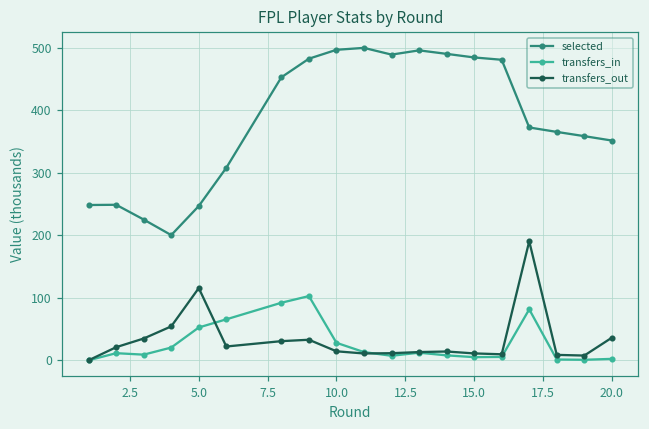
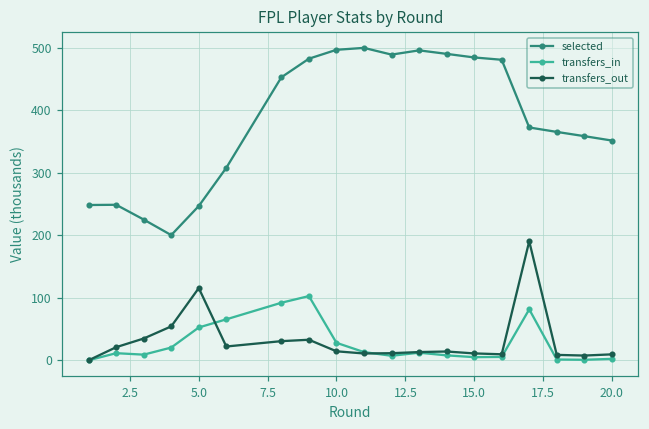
  {
    "transfers_out": {
      "5.0": 120,
      "10.0": 10,
      "15.0": 10,
-     "20.0": 40
+     "20.0": 10
    }
  }
